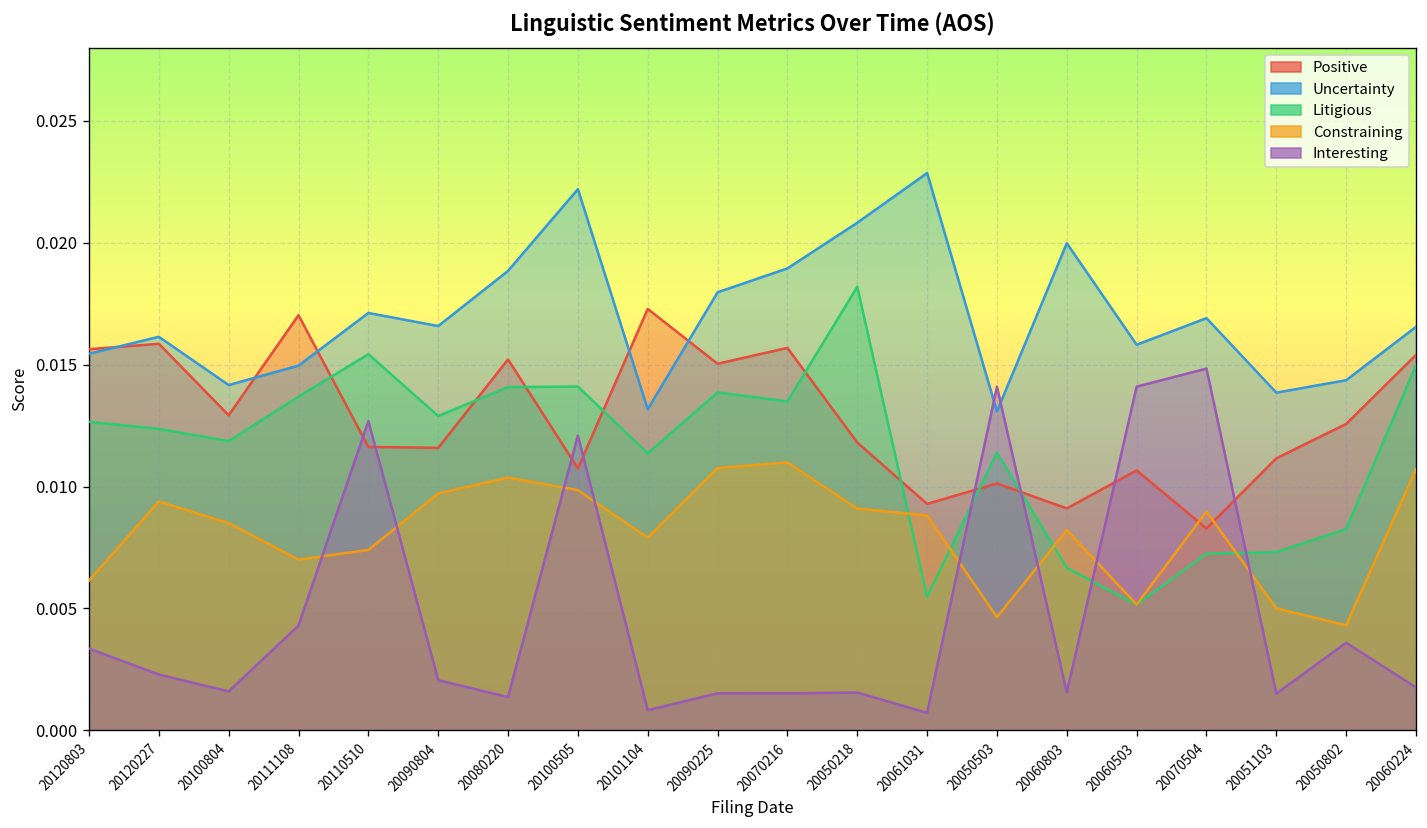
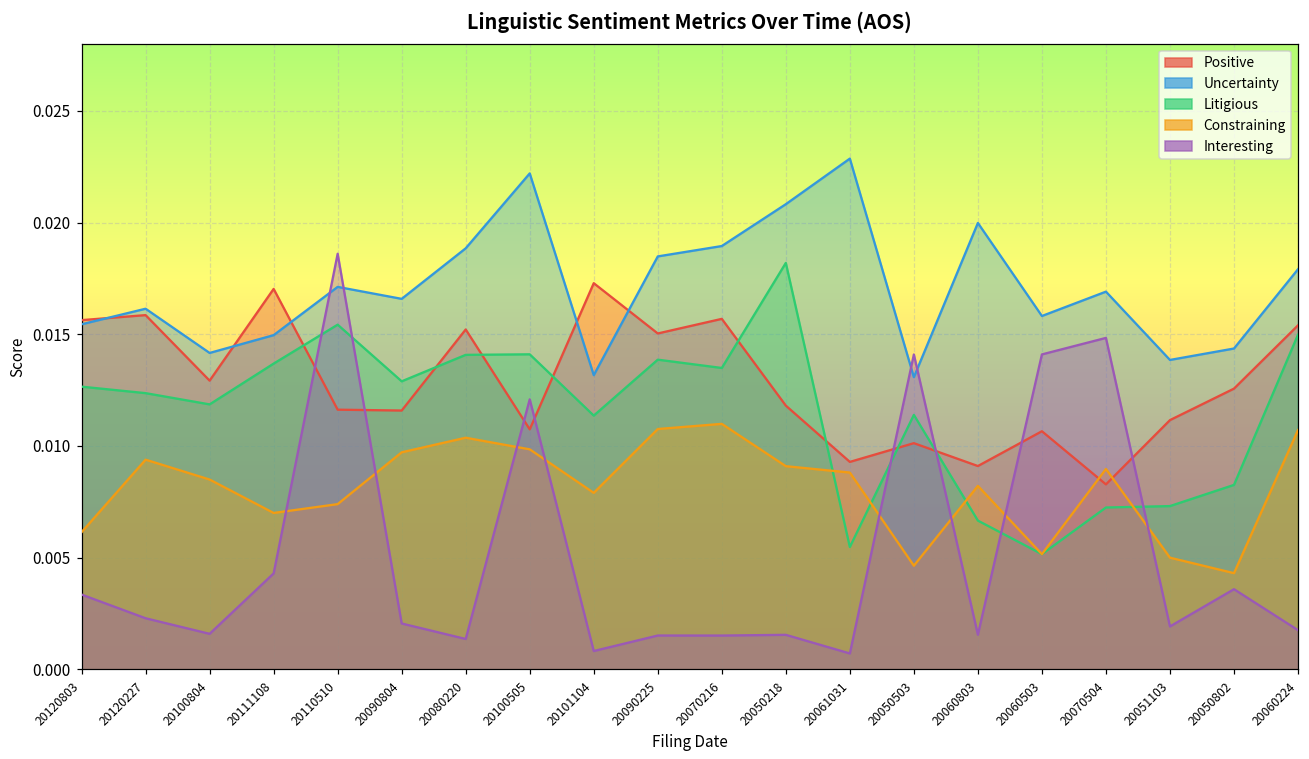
  {
    "Uncertainty": {
      "20120803": 0.0154,
      "20120227": 0.0161,
      "20100804": 0.0142,
      "20111108": 0.0150,
      "20110510": 0.0171,
      "20090804": 0.0166,
      "20080220": 0.0188,
      "20100505": 0.0222,
      "20101104": 0.0132,
-     "20090225": 0.0180,
+     "20090225": 0.0185,
      "20070216": 0.0189,
      "20050218": 0.0208,
      "20061031": 0.0229,
      "20050503": 0.0131,
      "20060803": 0.0200,
      "20060503": 0.0158,
      "20070504": 0.0169,
      "20051103": 0.0139,
      "20050802": 0.0144,
-     "20060224": 0.0166
+     "20060224": 0.0179
    },
    "Litigious": {
      "20120803": 0.0127,
      "20120227": 0.0124,
      "20100804": 0.0119,
      "20111108": 0.0137,
      "20110510": 0.0154,
      "20090804": 0.0129,
      "20080220": 0.0141,
      "20100505": 0.0141,
      "20101104": 0.0114,
      "20090225": 0.0139,
      "20070216": 0.0135,
      "20050218": 0.0182,
      "20061031": 0.0055,
      "20050503": 0.0114,
      "20060803": 0.0067,
      "20070504": 0.0072,
      "20051103": 0.0073,
      "20050802": 0.0083,
      "20060224": 0.0150
    },
    "Interesting": {
      "20120803": 0.0034,
      "20120227": 0.0023,
      "20100804": 0.0016,
      "20111108": 0.0043,
-     "20110510": 0.0127,
+     "20110510": 0.0186,
      "20090804": 0.0021,
      "20080220": 0.0014,
      "20100505": 0.0121,
      "20101104": 0.0008,
      "20090225": 0.0015,
      "20070216": 0.0015,
      "20050218": 0.0015,
      "20061031": 0.0007,
      "20050503": 0.0141,
      "20060803": 0.0016,
      "20060503": 0.0141,
      "20070504": 0.0148,
-     "20051103": 0.0015,
+     "20051103": 0.0019,
      "20050802": 0.0036,
      "20060224": 0.0018
    }
  }
